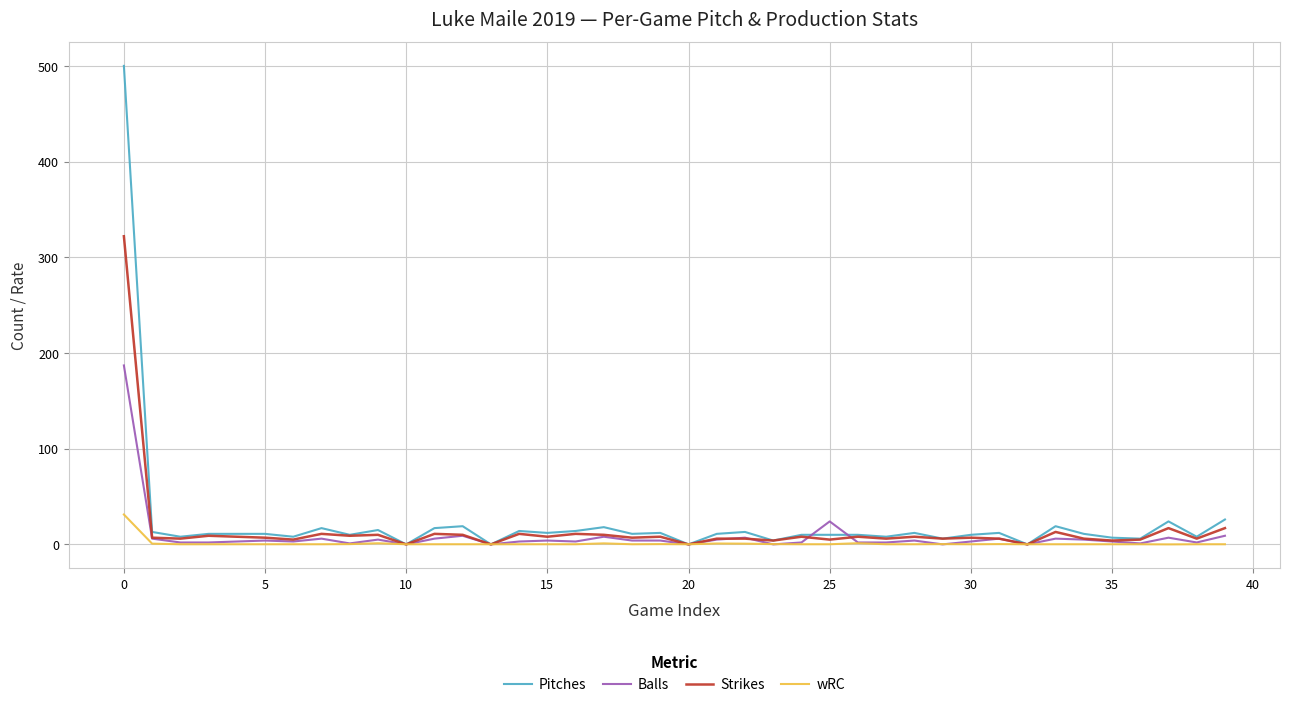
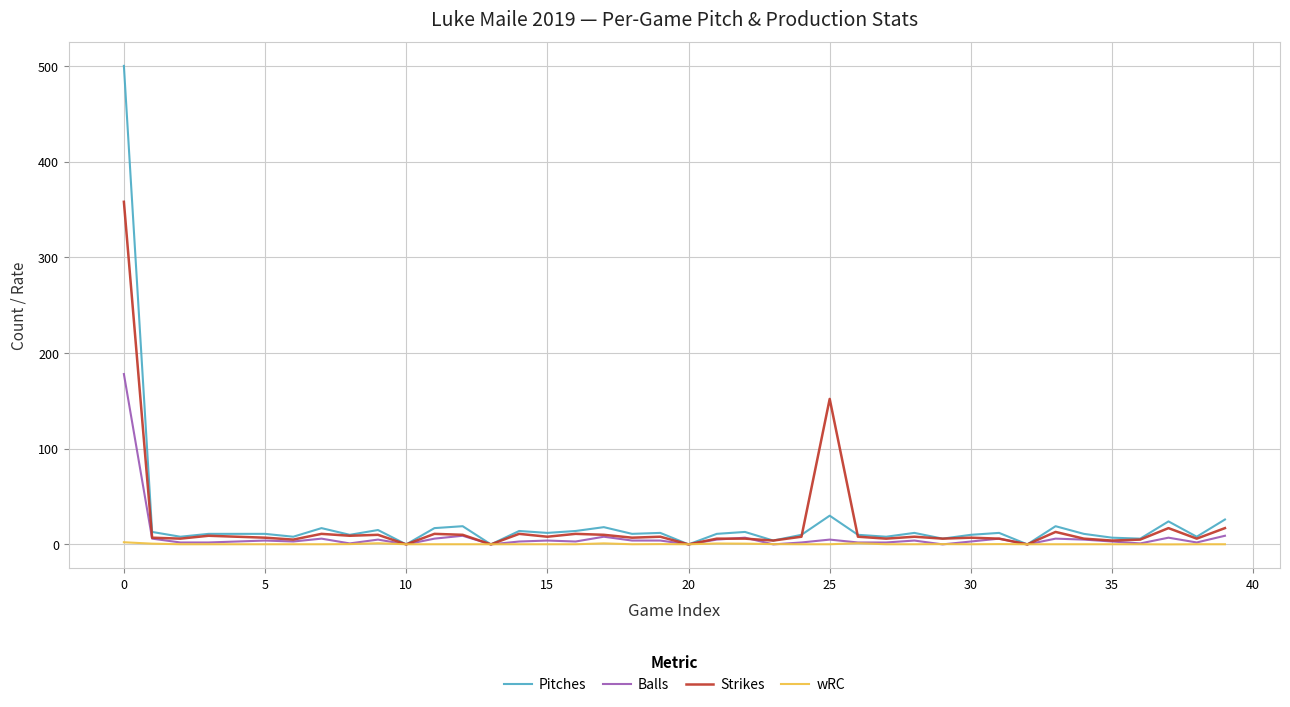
  {
    "Pitches": {
      "0": 500,
      "5": 10,
      "15": 10,
-     "25": 10,
+     "25": 30,
      "30": 10,
      "35": 10
    },
    "Balls": {
-     "0": 190,
+     "0": 180,
      "5": 0,
      "15": 0,
-     "25": 20,
+     "25": 10,
      "30": 0
    },
    "Strikes": {
-     "0": 320,
+     "0": 360,
      "5": 10,
      "15": 10,
-     "25": 10,
+     "25": 150,
      "30": 10
    },
    "wRC": {
-     "0": 30,
+     "0": 0,
      "5": 0,
      "15": 0,
      "25": 0,
      "30": 0,
      "35": 0
    }
  }
